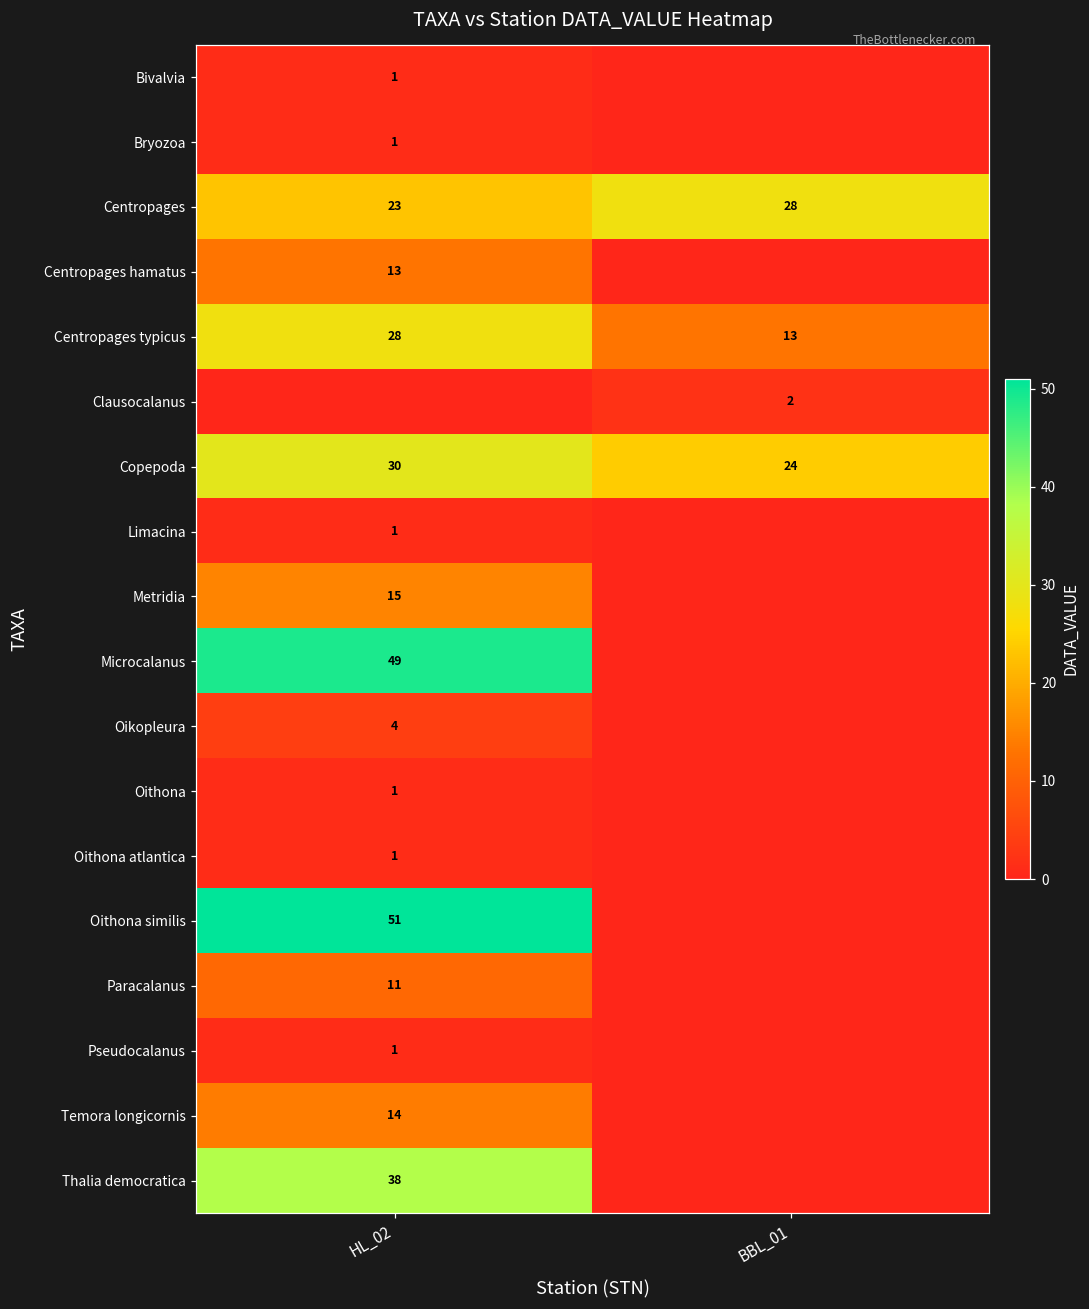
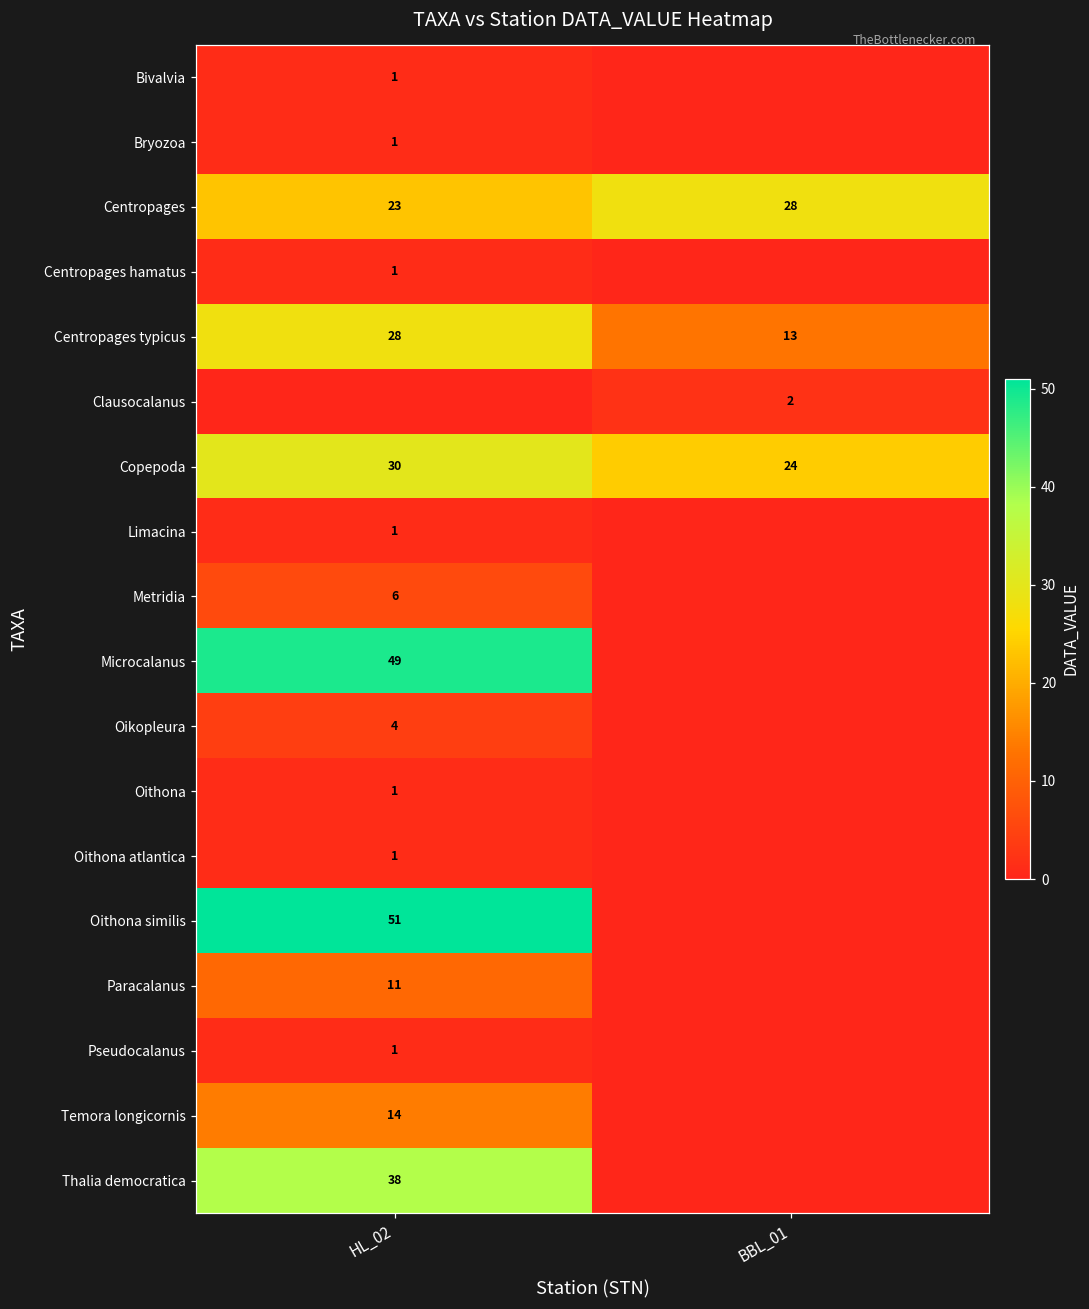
  {
    "Bivalvia": {
      "HL_02": 1
    },
    "Bryozoa": {
      "HL_02": 1
    },
    "Centropages": {
      "HL_02": 23,
      "BBL_01": 28
    },
    "Centropages hamatus": {
-     "HL_02": 13
+     "HL_02": 1
    },
    "Centropages typicus": {
      "HL_02": 28,
      "BBL_01": 13
    },
    "Clausocalanus": {
      "BBL_01": 2
    },
    "Copepoda": {
      "HL_02": 30,
      "BBL_01": 24
    },
    "Limacina": {
      "HL_02": 1
    },
    "Metridia": {
-     "HL_02": 15
+     "HL_02": 6
    },
    "Microcalanus": {
      "HL_02": 49
    },
    "Oikopleura": {
      "HL_02": 4
    },
    "Oithona": {
      "HL_02": 1
    },
    "Oithona atlantica": {
      "HL_02": 1
    },
    "Oithona similis": {
      "HL_02": 51
    },
    "Paracalanus": {
      "HL_02": 11
    },
    "Pseudocalanus": {
      "HL_02": 1
    },
    "Temora longicornis": {
      "HL_02": 14
    },
    "Thalia democratica": {
      "HL_02": 38
    }
  }
